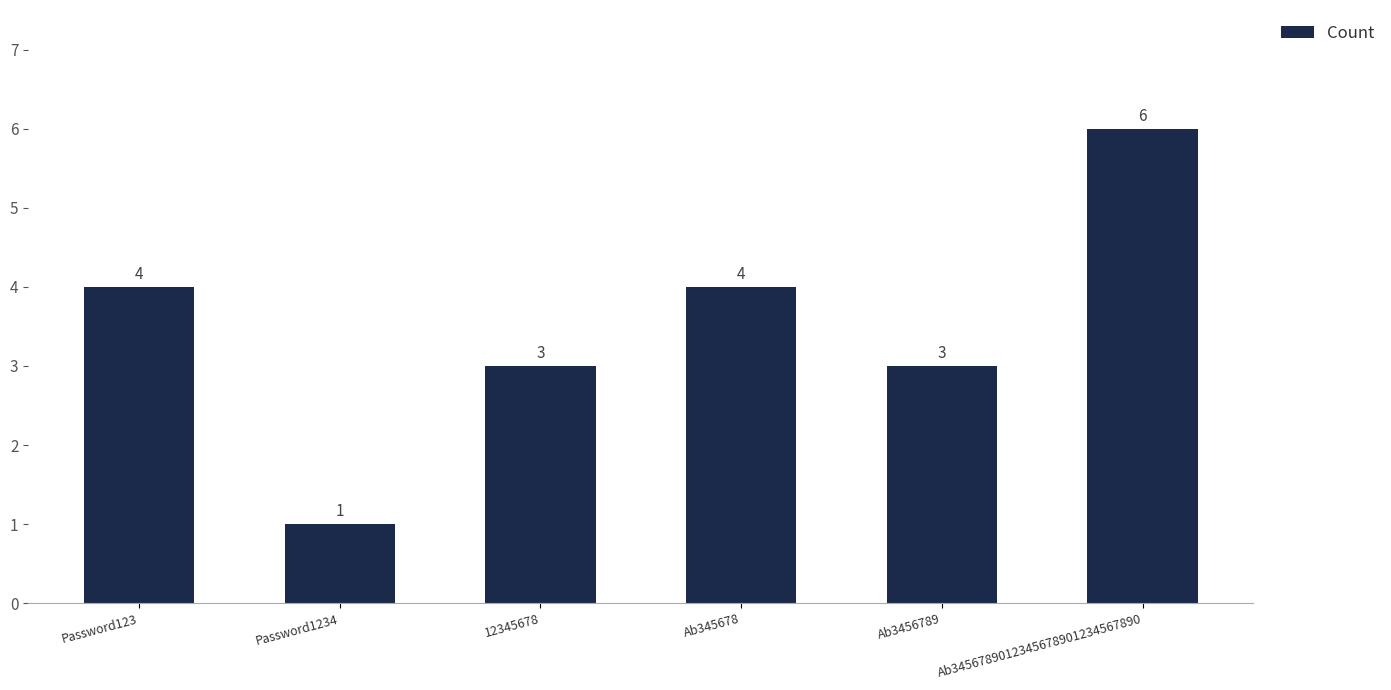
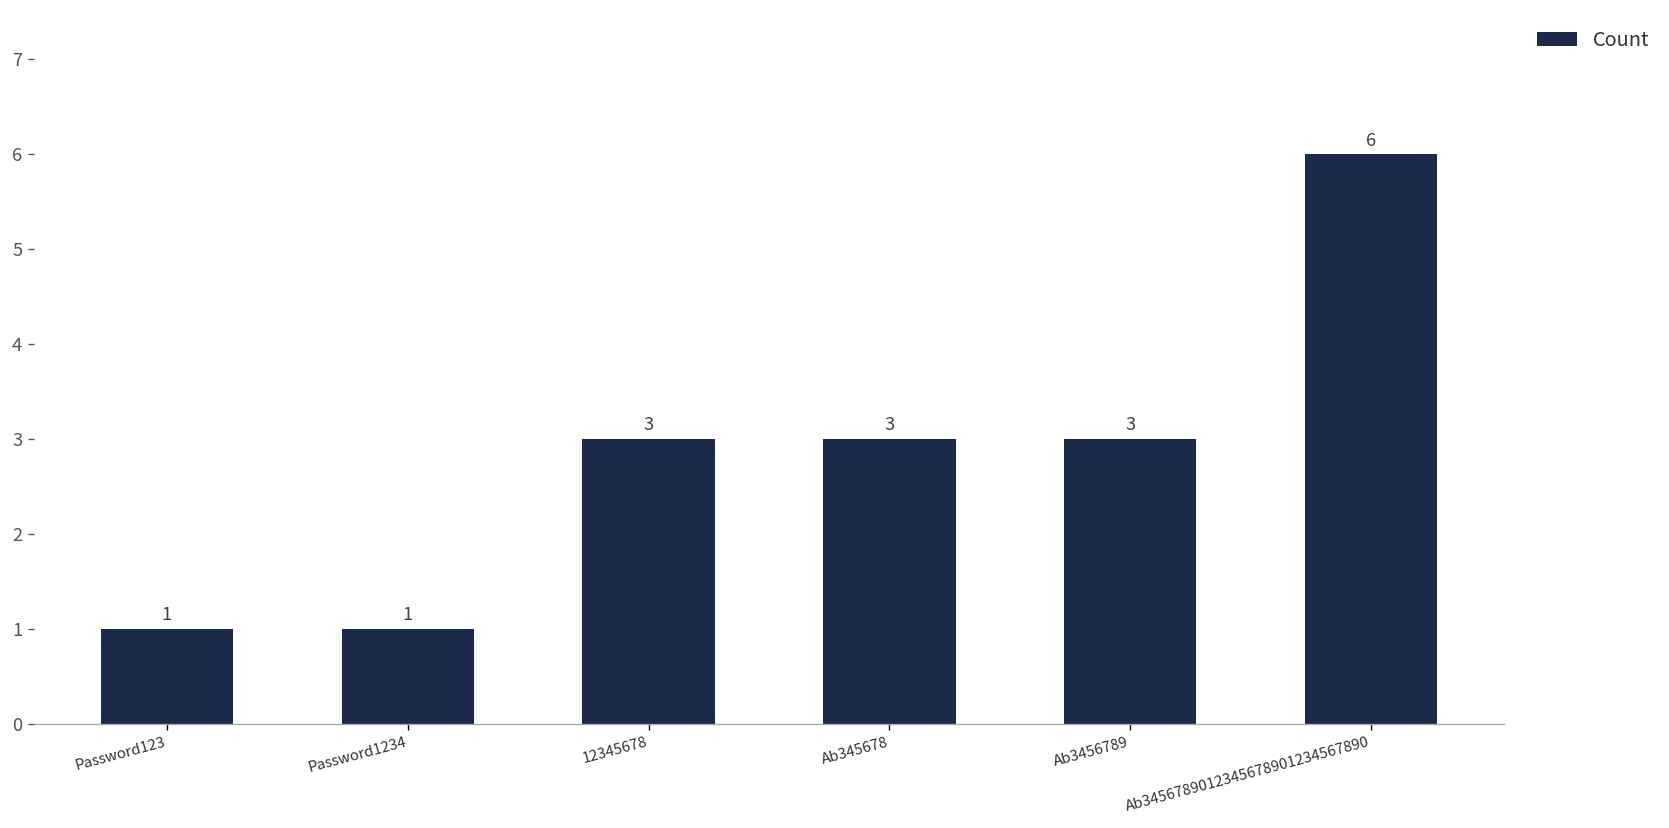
  {
-   "Password123": 4,
+   "Password123": 1,
    "Password1234": 1,
    "12345678": 3,
-   "Ab345678": 4,
+   "Ab345678": 3,
    "Ab3456789": 3,
    "Ab3456789012345678901234567890": 6
  }
